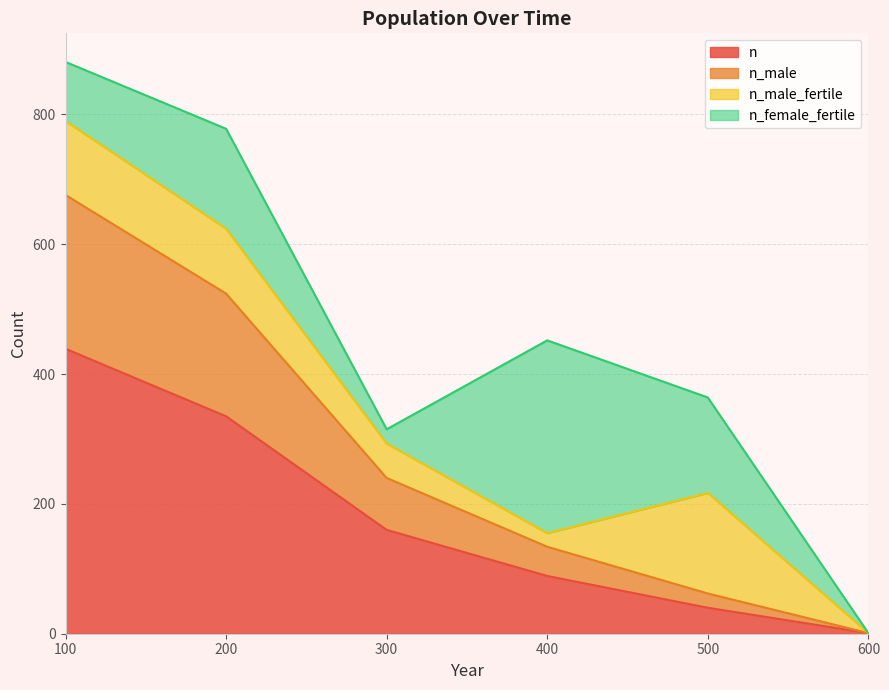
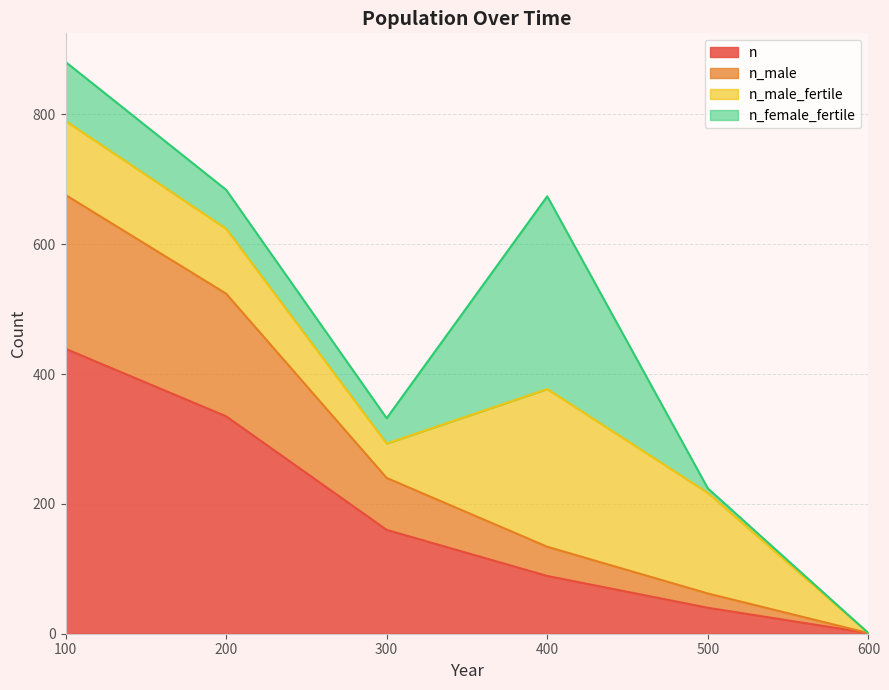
  {
    "n_male_fertile": {
      "100": 110,
      "200": 100,
      "300": 50,
-     "400": 20,
+     "400": 240,
      "500": 160
    },
    "n_female_fertile": {
      "100": 90,
-     "200": 150,
-     "300": 20,
+     "200": 60,
+     "300": 40,
      "400": 300,
-     "500": 150
+     "500": 10
    }
  }
